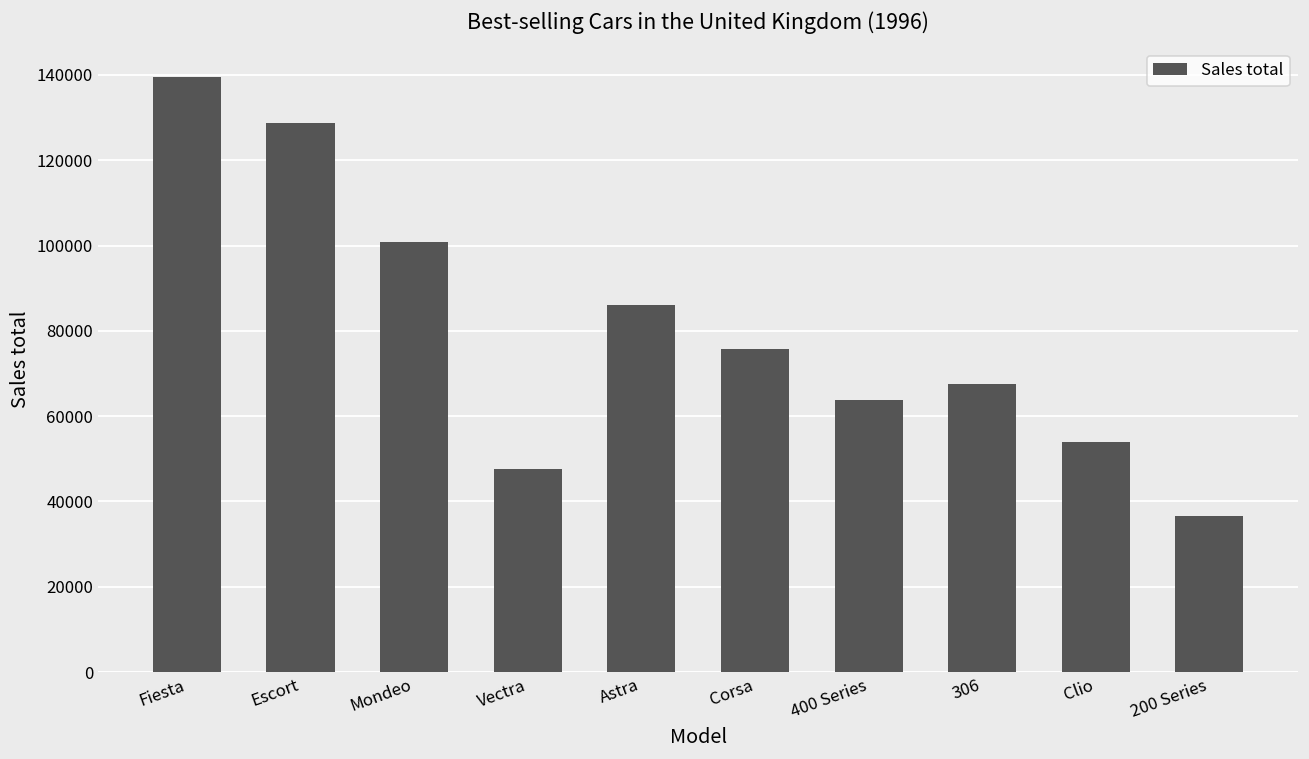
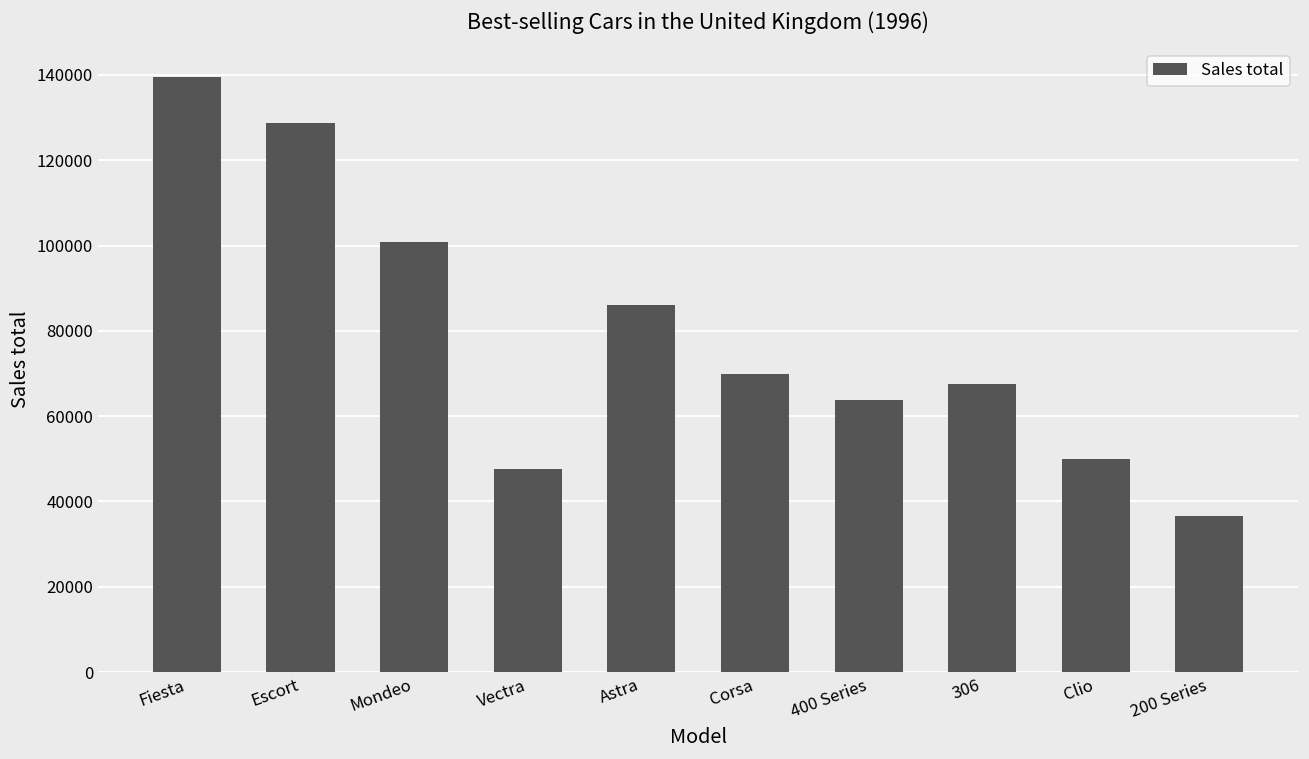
  {
    "Fiesta": 140000,
    "Escort": 129000,
    "Mondeo": 101000,
    "Vectra": 48000,
    "Astra": 86000,
-   "Corsa": 76000,
+   "Corsa": 70000,
    "400 Series": 64000,
    "306": 68000,
-   "Clio": 54000,
+   "Clio": 50000,
    "200 Series": 37000
  }
